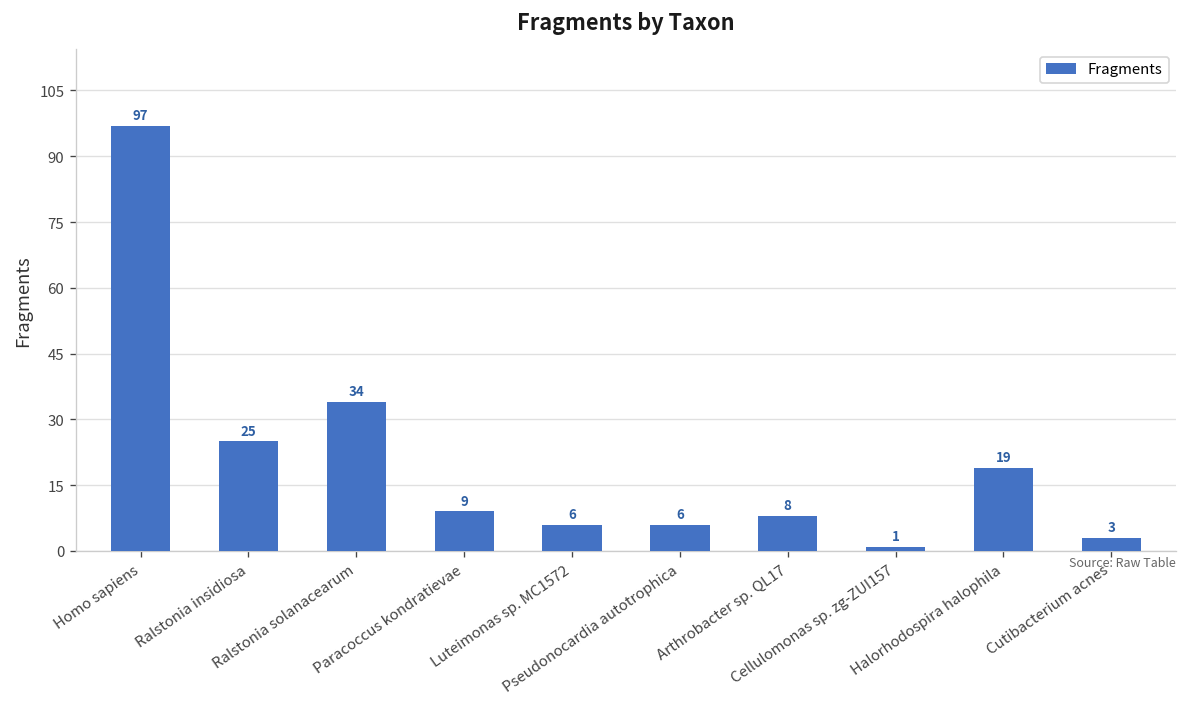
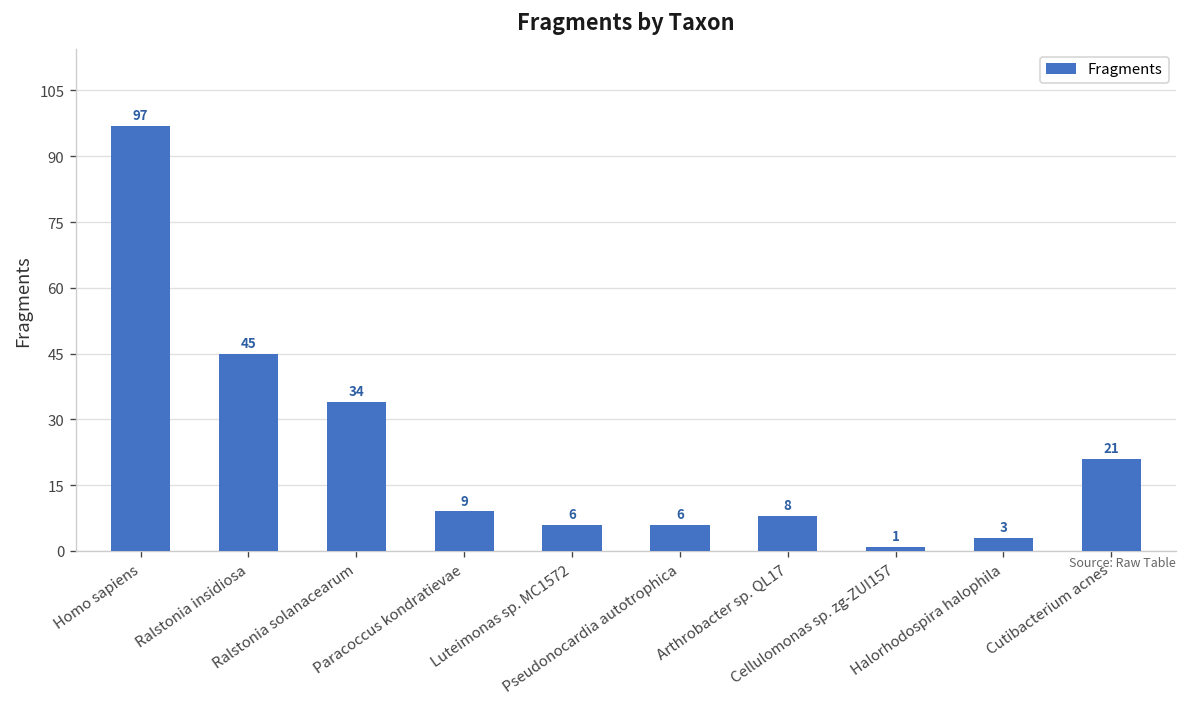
  {
    "Homo sapiens": 97,
-   "Ralstonia insidiosa": 25,
+   "Ralstonia insidiosa": 45,
    "Ralstonia solanacearum": 34,
    "Paracoccus kondratievae": 9,
    "Luteimonas sp. MC1572": 6,
    "Pseudonocardia autotrophica": 6,
    "Arthrobacter sp. QL17": 8,
    "Cellulomonas sp. zg-ZUI157": 1,
-   "Halorhodospira halophila": 19,
-   "Cutibacterium acnes": 3
+   "Halorhodospira halophila": 3,
+   "Cutibacterium acnes": 21
  }
